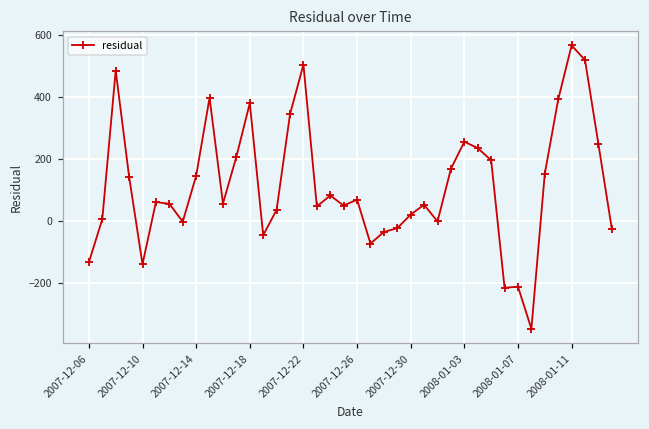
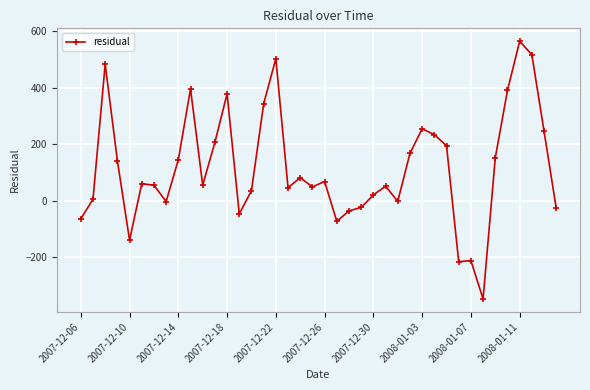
  {
-   "2007-12-06": -130,
+   "2007-12-06": -60,
    "2007-12-10": -140,
    "2007-12-14": 150,
    "2007-12-18": 380,
    "2007-12-22": 500,
    "2007-12-26": 70,
    "2007-12-30": 20,
    "2008-01-03": 250,
    "2008-01-07": -210,
    "2008-01-11": 570
  }
